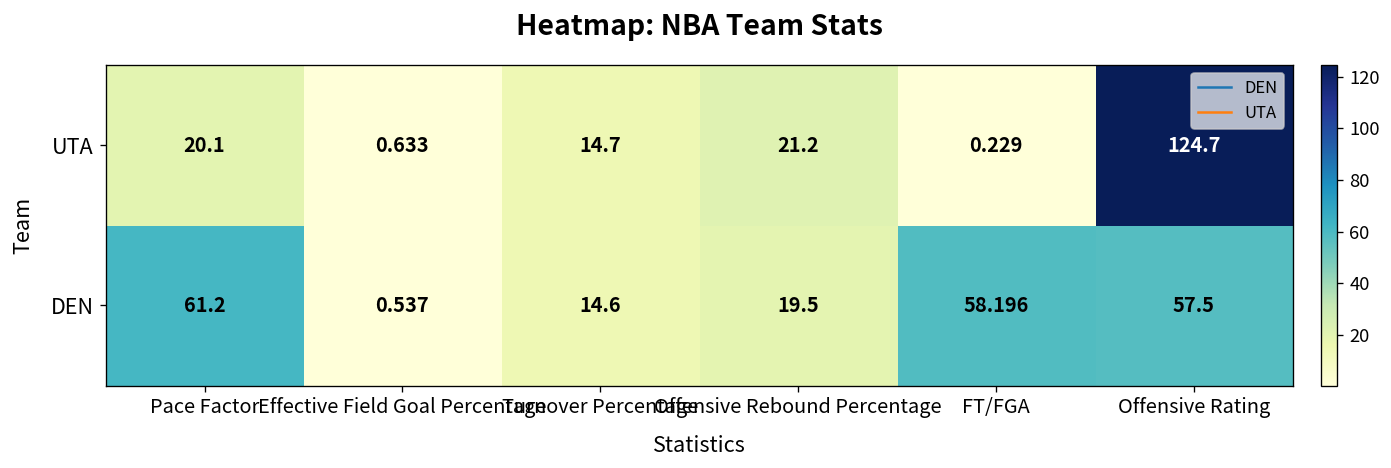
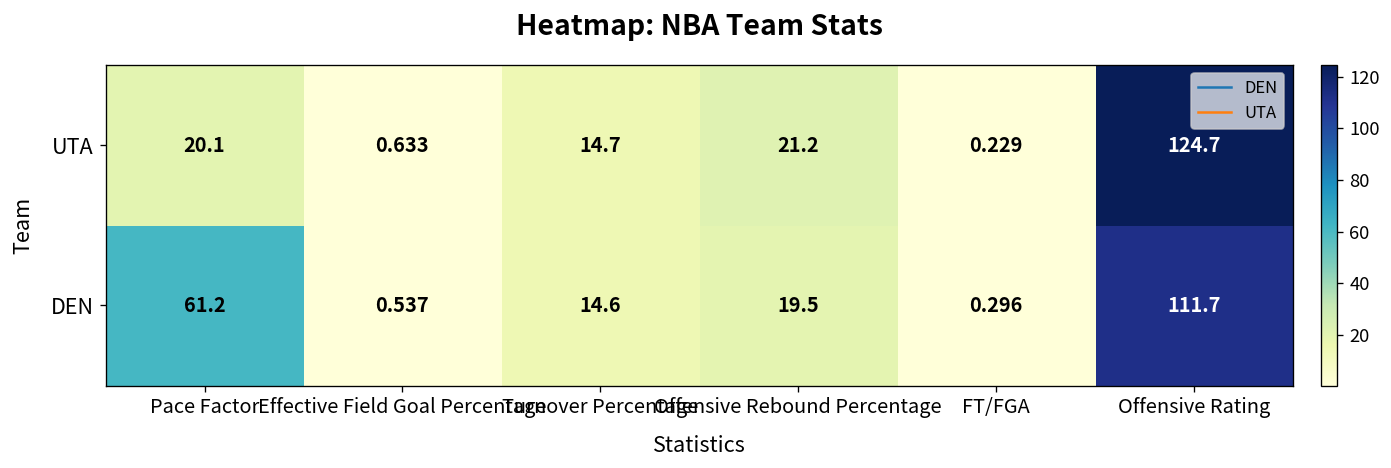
  {
    "UTA": {
      "Pace Factor": 20.1,
      "FT/FGA": 0.229,
      "Offensive Rating": 124.7
    },
    "DEN": {
      "Pace Factor": 61.2,
-     "FT/FGA": 58.196,
-     "Offensive Rating": 57.5
+     "FT/FGA": 0.296,
+     "Offensive Rating": 111.7
    }
  }
